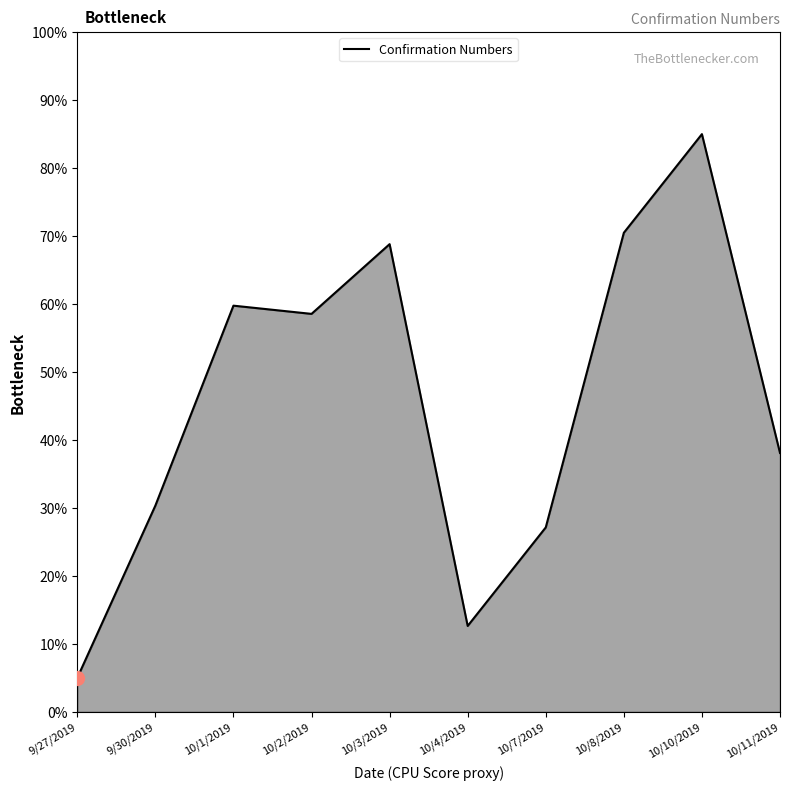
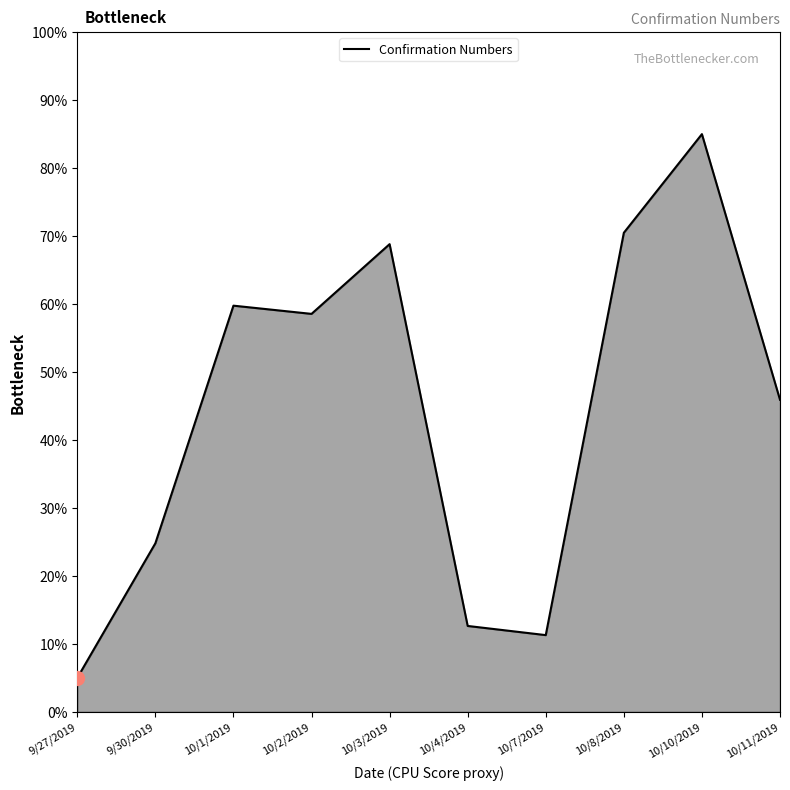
  {
    "Confirmation Numbers": {
-     "9/30/2019": "30%",
+     "9/30/2019": "25%",
      "10/1/2019": "60%",
      "10/2/2019": "59%",
      "10/3/2019": "69%",
      "10/4/2019": "13%",
-     "10/7/2019": "27%",
+     "10/7/2019": "11%",
      "10/8/2019": "70%",
      "10/10/2019": "85%",
-     "10/11/2019": "38%"
+     "10/11/2019": "46%"
    }
  }
